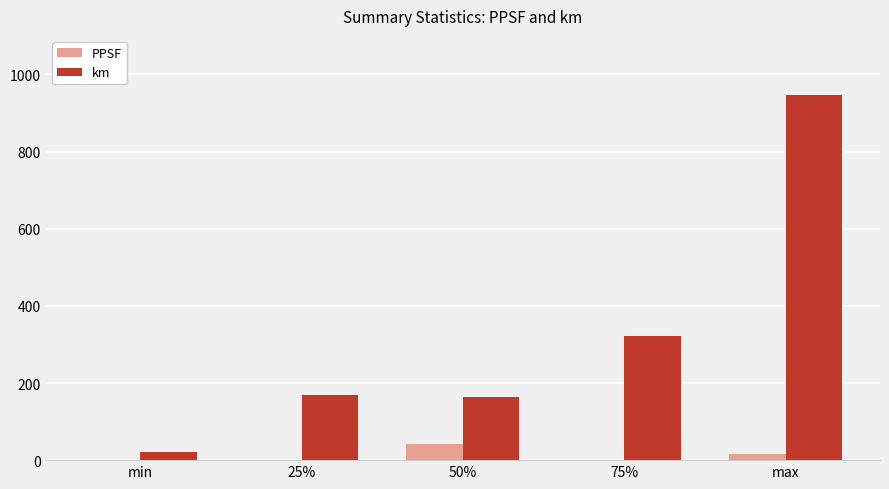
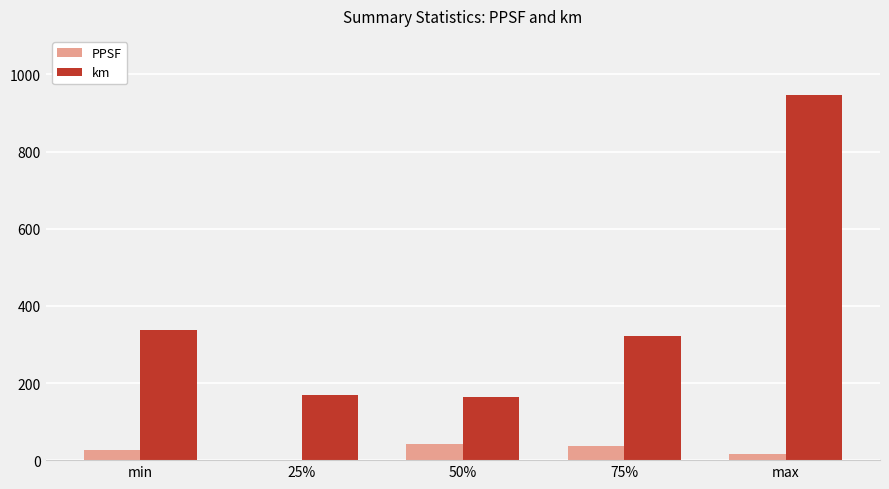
  {
    "PPSF": {
-     "min": 0,
+     "min": 30,
      "50%": 40,
-     "75%": 0,
+     "75%": 40,
      "max": 20
    },
    "km": {
-     "min": 20,
+     "min": 340,
      "25%": 170,
      "50%": 170,
      "75%": 320,
      "max": 950
    }
  }
